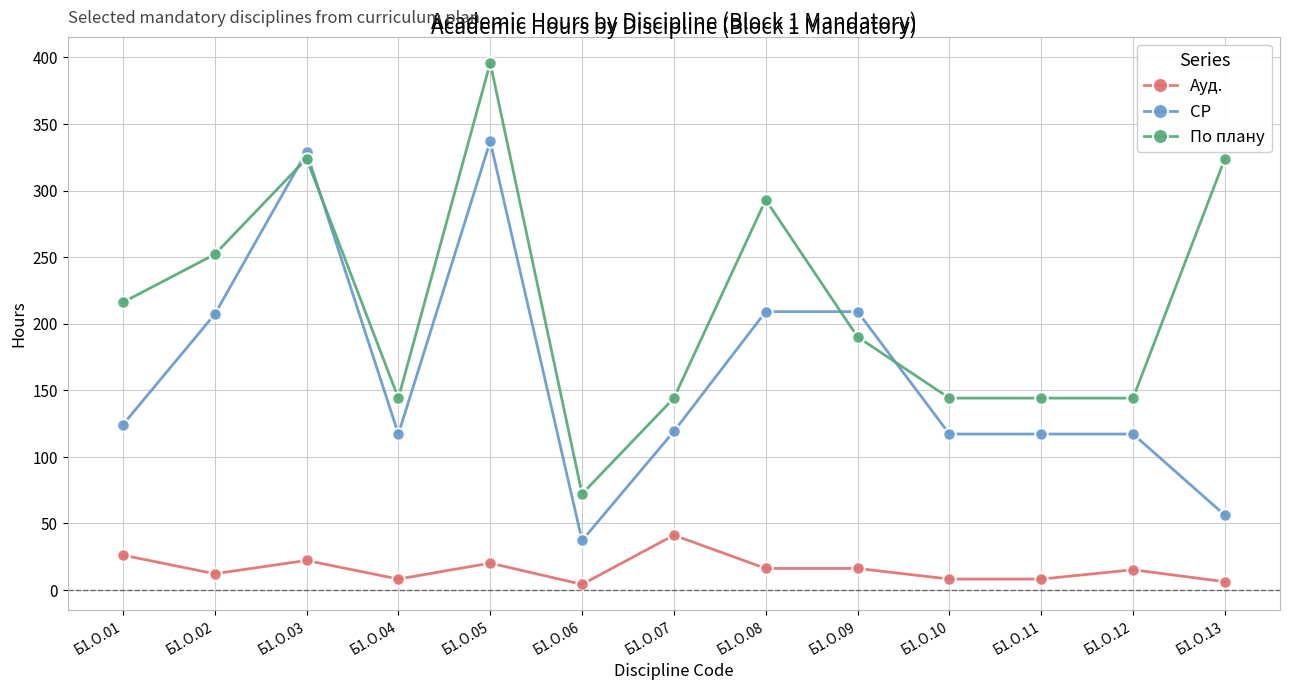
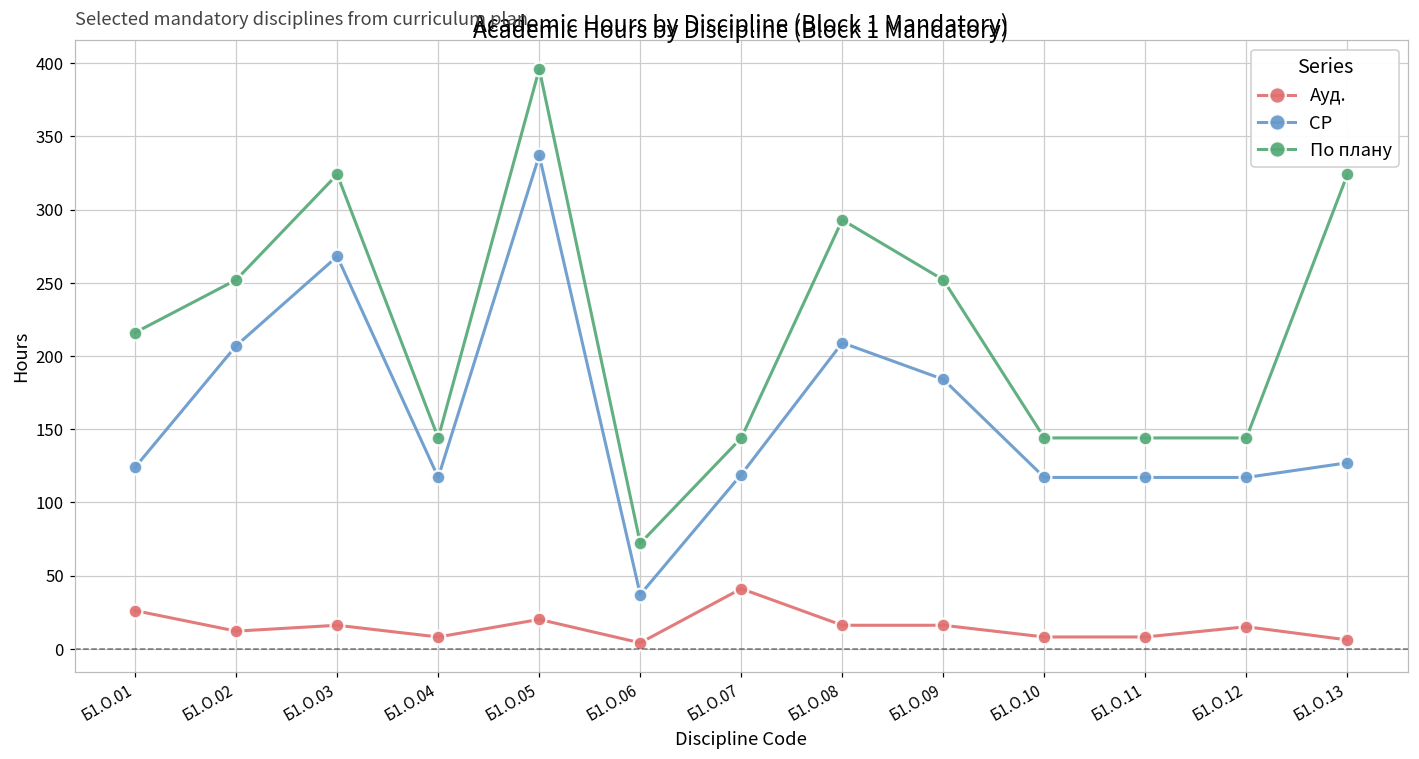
  {
    "Ауд.": {
      "Б1.О.01": 26,
      "Б1.О.02": 12,
-     "Б1.О.03": 22,
+     "Б1.О.03": 16,
      "Б1.О.04": 8,
      "Б1.О.05": 20,
      "Б1.О.06": 4,
      "Б1.О.07": 41,
      "Б1.О.08": 16,
      "Б1.О.09": 16,
      "Б1.О.10": 8,
      "Б1.О.11": 8,
      "Б1.О.12": 15,
      "Б1.О.13": 6
    },
    "СР": {
      "Б1.О.01": 124,
      "Б1.О.02": 207,
-     "Б1.О.03": 329,
+     "Б1.О.03": 268,
      "Б1.О.04": 117,
      "Б1.О.05": 337,
      "Б1.О.06": 37,
      "Б1.О.07": 119,
      "Б1.О.08": 209,
-     "Б1.О.09": 209,
+     "Б1.О.09": 184,
      "Б1.О.10": 117,
      "Б1.О.11": 117,
      "Б1.О.12": 117,
-     "Б1.О.13": 56
+     "Б1.О.13": 127
    },
    "По плану": {
      "Б1.О.01": 216,
      "Б1.О.02": 252,
      "Б1.О.03": 324,
      "Б1.О.04": 144,
      "Б1.О.05": 396,
      "Б1.О.06": 72,
      "Б1.О.07": 144,
      "Б1.О.08": 293,
-     "Б1.О.09": 190,
+     "Б1.О.09": 252,
      "Б1.О.10": 144,
      "Б1.О.11": 144,
      "Б1.О.12": 144,
      "Б1.О.13": 324
    }
  }
